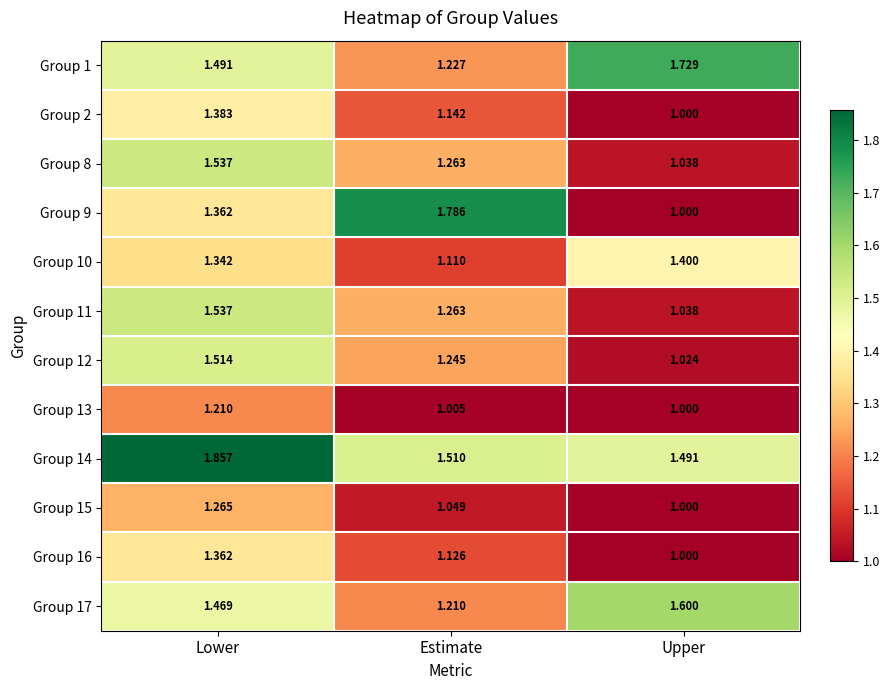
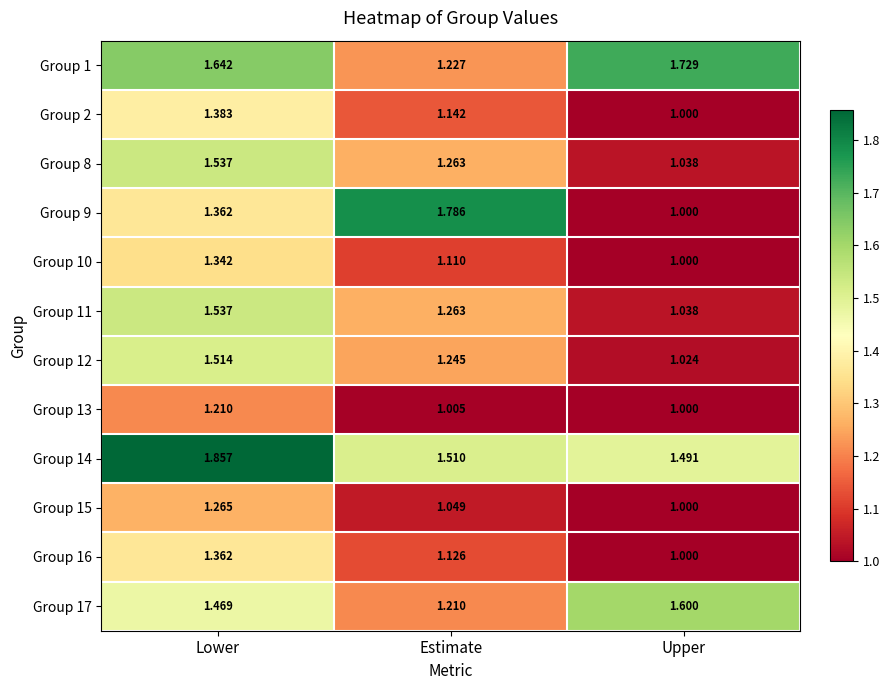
  {
    "Group 1": {
-     "Lower": 1.491,
+     "Lower": 1.642,
      "Estimate": 1.227,
      "Upper": 1.729
    },
    "Group 2": {
      "Lower": 1.383,
      "Estimate": 1.142,
      "Upper": 1.000
    },
    "Group 8": {
      "Lower": 1.537,
      "Estimate": 1.263,
      "Upper": 1.038
    },
    "Group 9": {
      "Lower": 1.362,
      "Estimate": 1.786,
      "Upper": 1.000
    },
    "Group 10": {
      "Lower": 1.342,
      "Estimate": 1.110,
-     "Upper": 1.400
+     "Upper": 1.000
    },
    "Group 11": {
      "Lower": 1.537,
      "Estimate": 1.263,
      "Upper": 1.038
    },
    "Group 12": {
      "Lower": 1.514,
      "Estimate": 1.245,
      "Upper": 1.024
    },
    "Group 13": {
      "Lower": 1.210,
      "Estimate": 1.005,
      "Upper": 1.000
    },
    "Group 14": {
      "Lower": 1.857,
      "Estimate": 1.510,
      "Upper": 1.491
    },
    "Group 15": {
      "Lower": 1.265,
      "Estimate": 1.049,
      "Upper": 1.000
    },
    "Group 16": {
      "Lower": 1.362,
      "Estimate": 1.126,
      "Upper": 1.000
    },
    "Group 17": {
      "Lower": 1.469,
      "Estimate": 1.210,
      "Upper": 1.600
    }
  }
